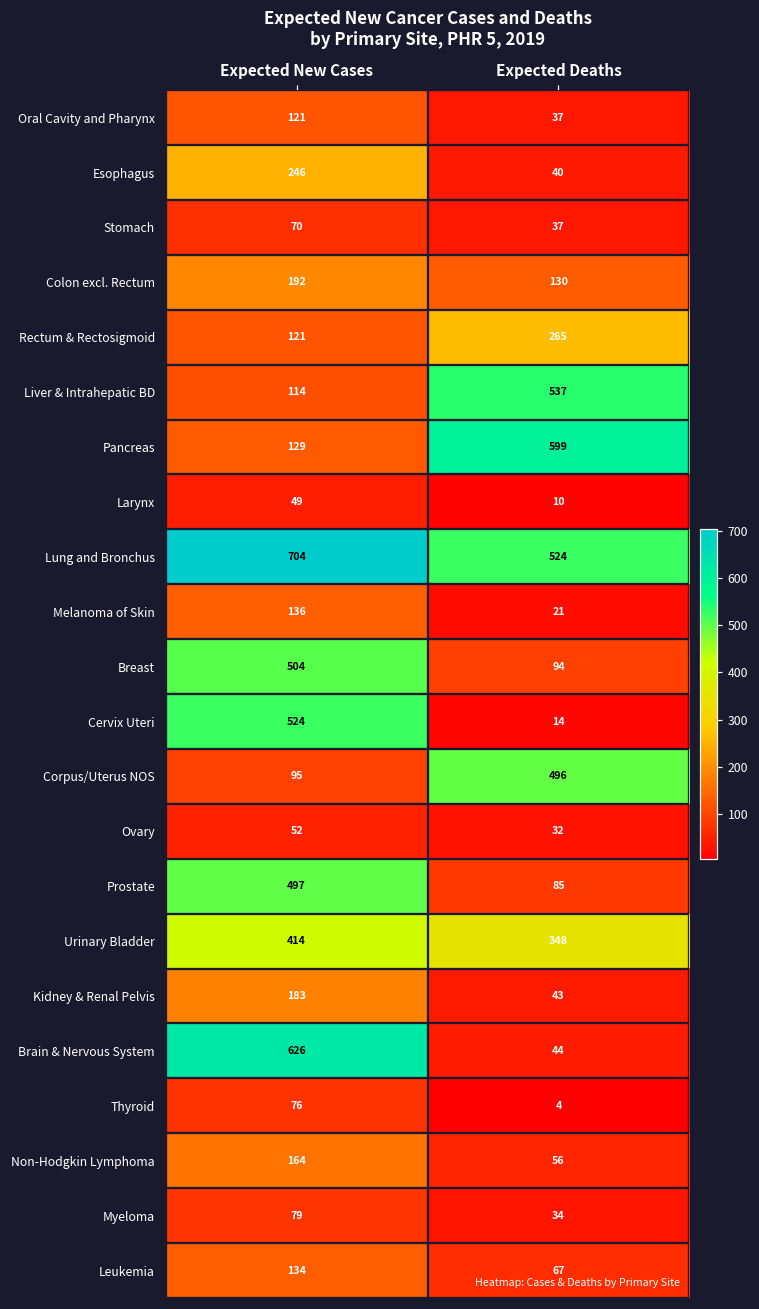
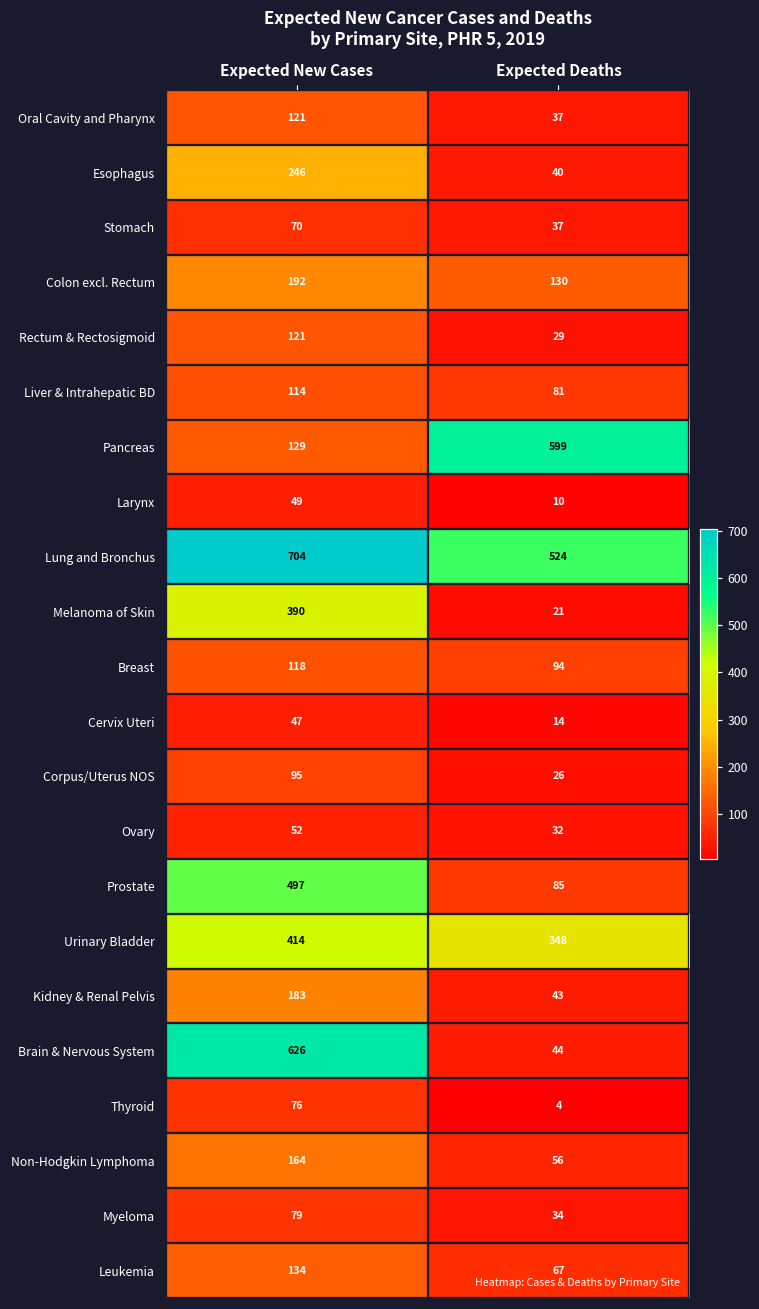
  {
    "Oral Cavity and Pharynx": {
      "Expected New Cases": 121,
      "Expected Deaths": 37
    },
    "Esophagus": {
      "Expected New Cases": 246,
      "Expected Deaths": 40
    },
    "Stomach": {
      "Expected New Cases": 70,
      "Expected Deaths": 37
    },
    "Colon excl. Rectum": {
      "Expected New Cases": 192,
      "Expected Deaths": 130
    },
    "Rectum & Rectosigmoid": {
      "Expected New Cases": 121,
-     "Expected Deaths": 265
+     "Expected Deaths": 29
    },
    "Liver & Intrahepatic BD": {
      "Expected New Cases": 114,
-     "Expected Deaths": 537
+     "Expected Deaths": 81
    },
    "Pancreas": {
      "Expected New Cases": 129,
      "Expected Deaths": 599
    },
    "Larynx": {
      "Expected New Cases": 49,
      "Expected Deaths": 10
    },
    "Lung and Bronchus": {
      "Expected New Cases": 704,
      "Expected Deaths": 524
    },
    "Melanoma of Skin": {
-     "Expected New Cases": 136,
+     "Expected New Cases": 390,
      "Expected Deaths": 21
    },
    "Breast": {
-     "Expected New Cases": 504,
+     "Expected New Cases": 118,
      "Expected Deaths": 94
    },
    "Cervix Uteri": {
-     "Expected New Cases": 524,
+     "Expected New Cases": 47,
      "Expected Deaths": 14
    },
    "Corpus/Uterus NOS": {
      "Expected New Cases": 95,
-     "Expected Deaths": 496
+     "Expected Deaths": 26
    },
    "Ovary": {
      "Expected New Cases": 52,
      "Expected Deaths": 32
    },
    "Prostate": {
      "Expected New Cases": 497,
      "Expected Deaths": 85
    },
    "Urinary Bladder": {
      "Expected New Cases": 414,
      "Expected Deaths": 348
    },
    "Kidney & Renal Pelvis": {
      "Expected New Cases": 183,
      "Expected Deaths": 43
    },
    "Brain & Nervous System": {
      "Expected New Cases": 626,
      "Expected Deaths": 44
    },
    "Thyroid": {
      "Expected New Cases": 76,
      "Expected Deaths": 4
    },
    "Non-Hodgkin Lymphoma": {
      "Expected New Cases": 164,
      "Expected Deaths": 56
    },
    "Myeloma": {
      "Expected New Cases": 79,
      "Expected Deaths": 34
    },
    "Leukemia": {
      "Expected New Cases": 134,
      "Expected Deaths": 67
    }
  }
